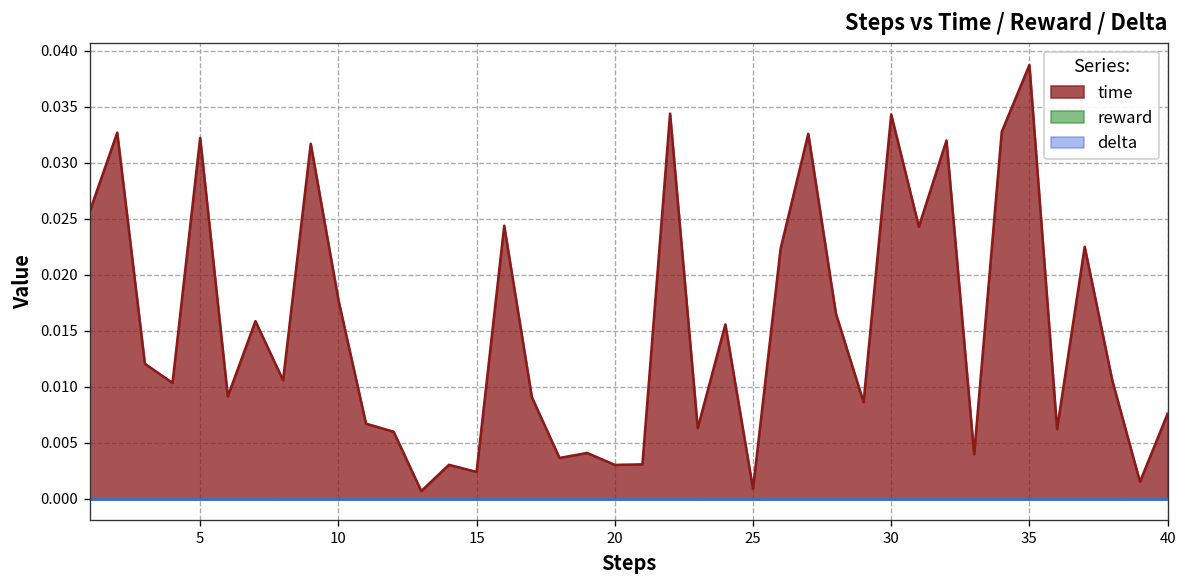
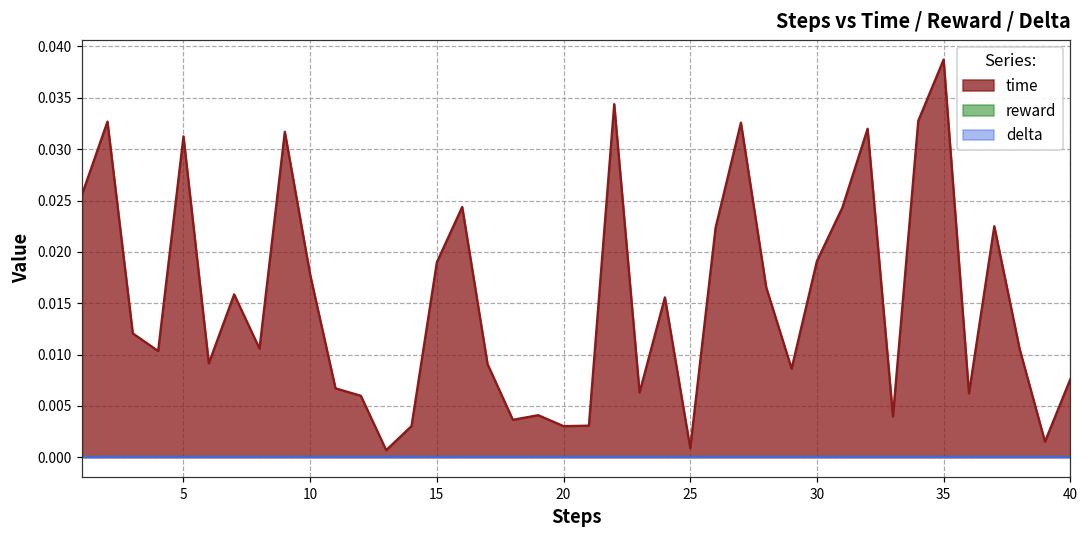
  {
    "time": {
-     "5": 0.032,
+     "5": 0.031,
      "10": 0.018,
-     "15": 0.002,
+     "15": 0.019,
      "20": 0.003,
      "25": 0.001,
-     "30": 0.034,
+     "30": 0.019,
      "35": 0.039,
      "40": 0.008
    },
    "delta": {
      "5": 0.000,
      "10": 0.000,
      "15": 0.000,
      "20": 0.000,
      "25": 0.000,
      "30": 0.000,
      "35": 0.000,
      "40": 0.000
    }
  }
